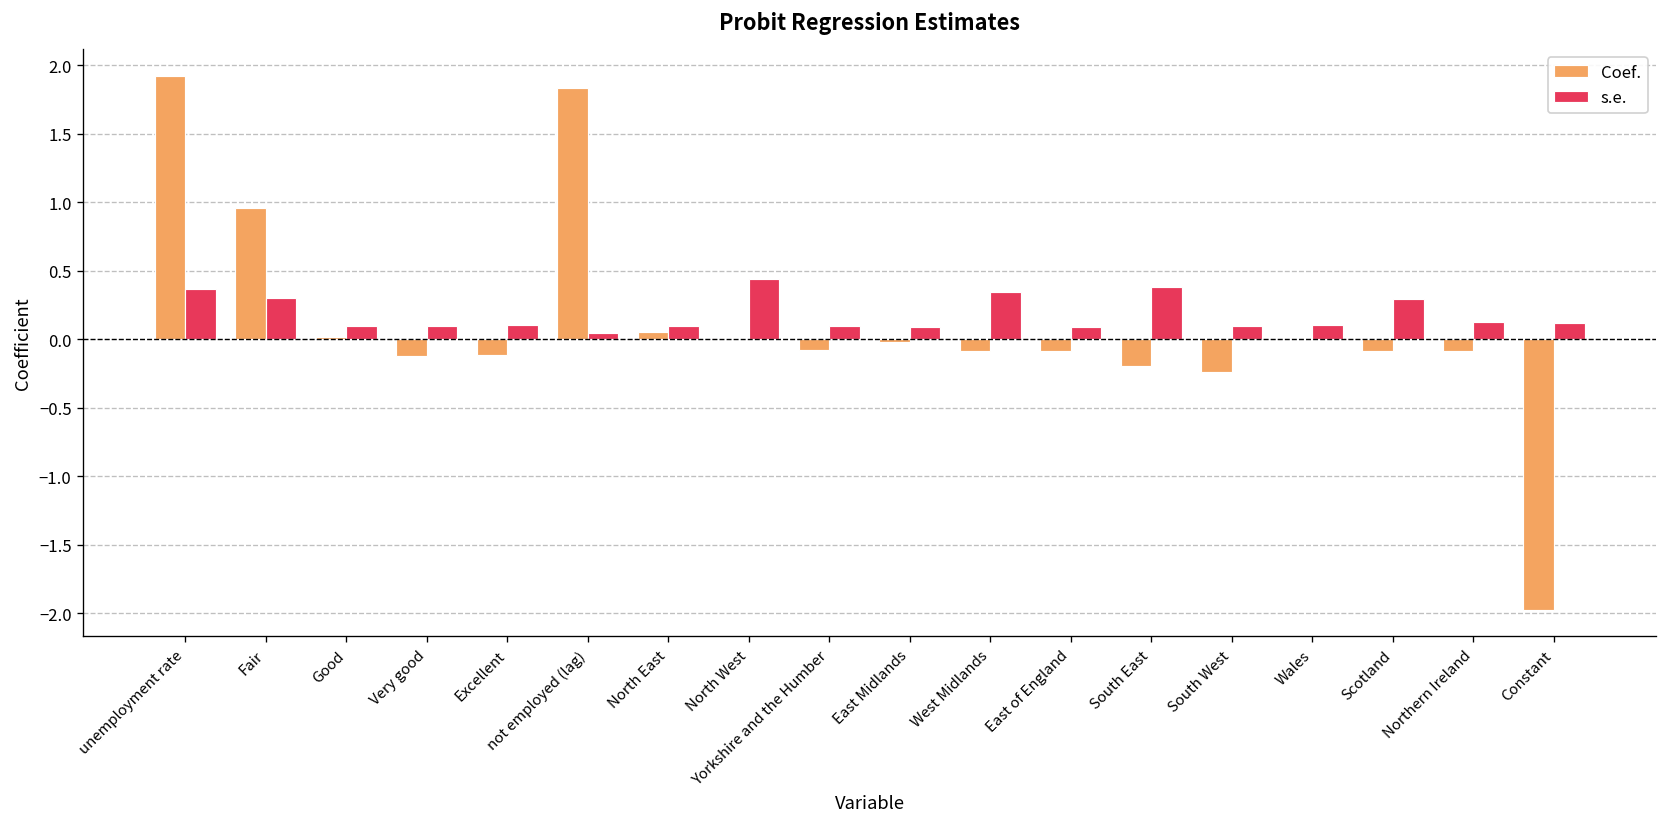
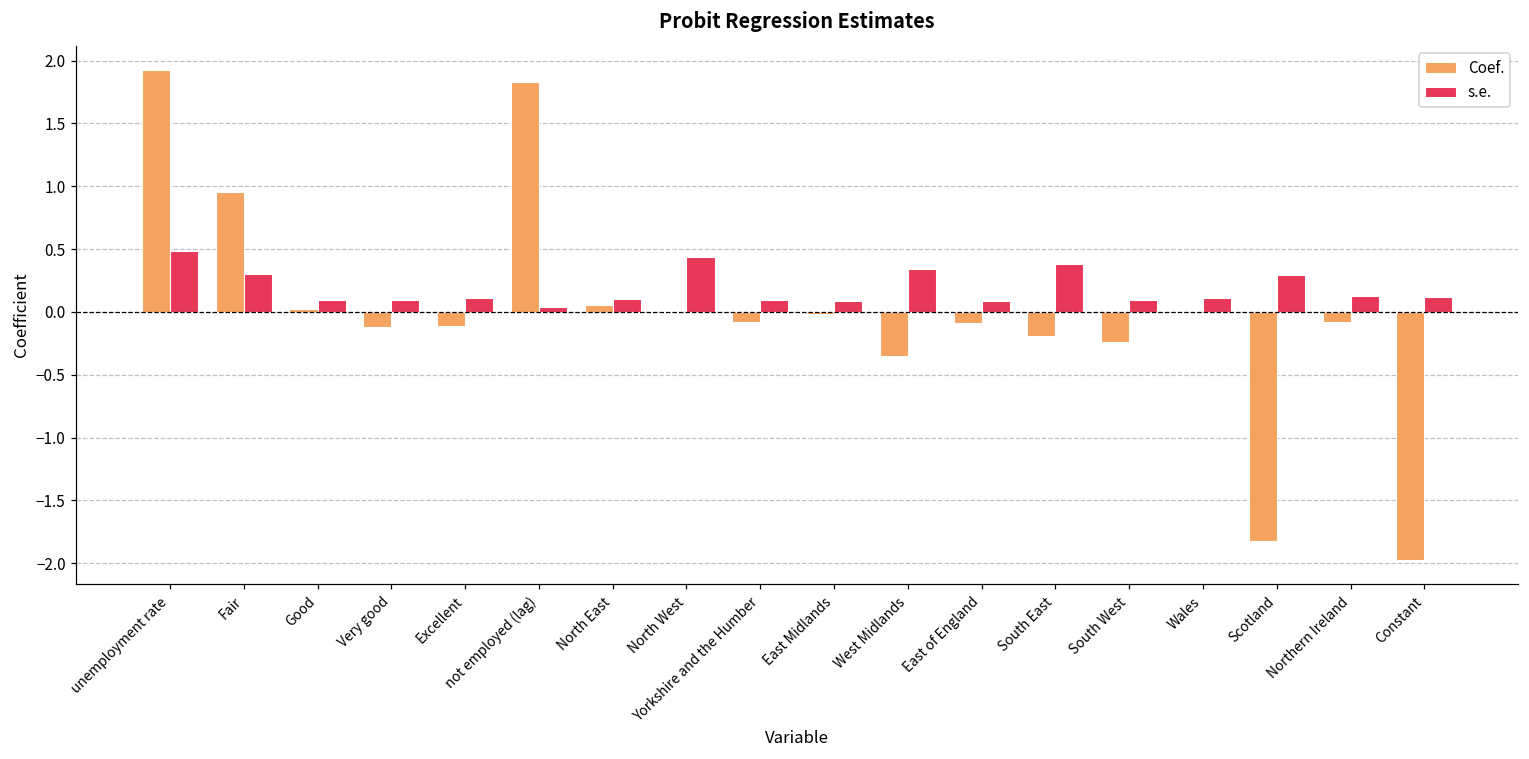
  {
    "Coef.": {
      "unemployment rate": 1.92,
      "Fair": 0.96,
      "Very good": -0.12,
      "Excellent": -0.11,
      "not employed (lag)": 1.83,
      "North East": 0.06,
      "Yorkshire and the Humber": -0.08,
-     "West Midlands": -0.08,
+     "West Midlands": -0.35,
      "East of England": -0.09,
      "South East": -0.19,
      "South West": -0.24,
-     "Scotland": -0.09,
+     "Scotland": -1.83,
      "Northern Ireland": -0.08,
      "Constant": -1.97
    },
    "s.e.": {
-     "unemployment rate": 0.36,
+     "unemployment rate": 0.48,
      "Fair": 0.30,
      "Good": 0.10,
      "Very good": 0.10,
      "Excellent": 0.11,
      "not employed (lag)": 0.04,
      "North East": 0.10,
      "North West": 0.44,
      "Yorkshire and the Humber": 0.10,
      "East Midlands": 0.09,
      "West Midlands": 0.34,
      "East of England": 0.09,
      "South East": 0.38,
      "South West": 0.09,
      "Wales": 0.11,
      "Scotland": 0.29,
      "Northern Ireland": 0.12,
      "Constant": 0.11
    }
  }
